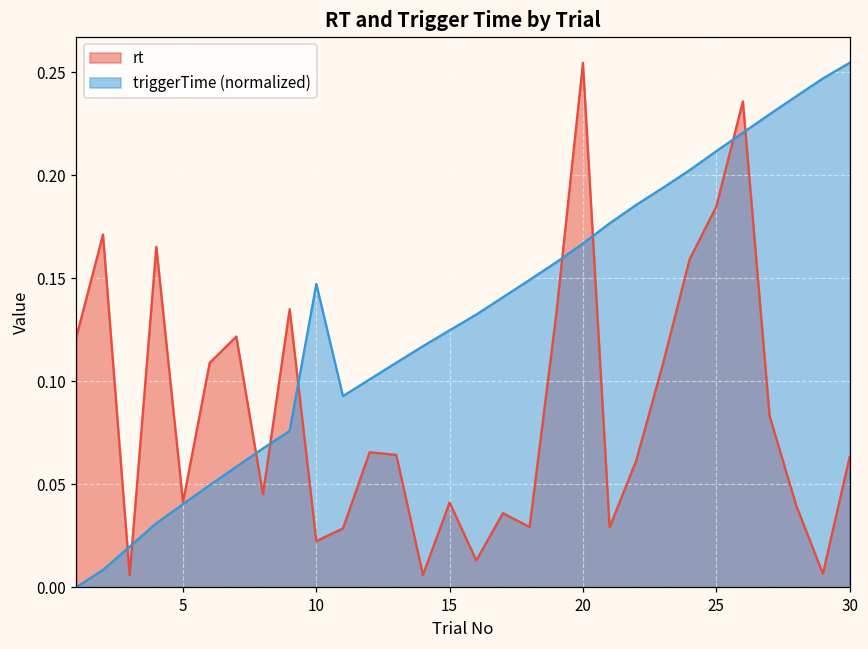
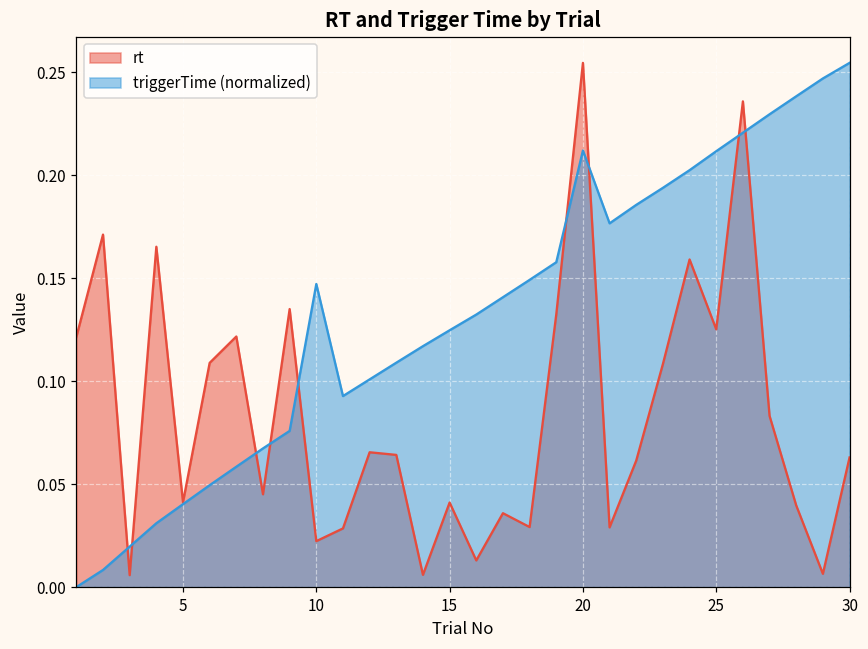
  {
    "rt": {
      "10": 0.022,
      "15": 0.041,
      "20": 0.255,
-     "25": 0.185,
+     "25": 0.125,
      "30": 0.063
    },
    "triggerTime (normalized)": {
      "10": 0.147,
      "15": 0.125,
-     "20": 0.167,
+     "20": 0.212,
      "25": 0.212,
      "30": 0.255
    }
  }
